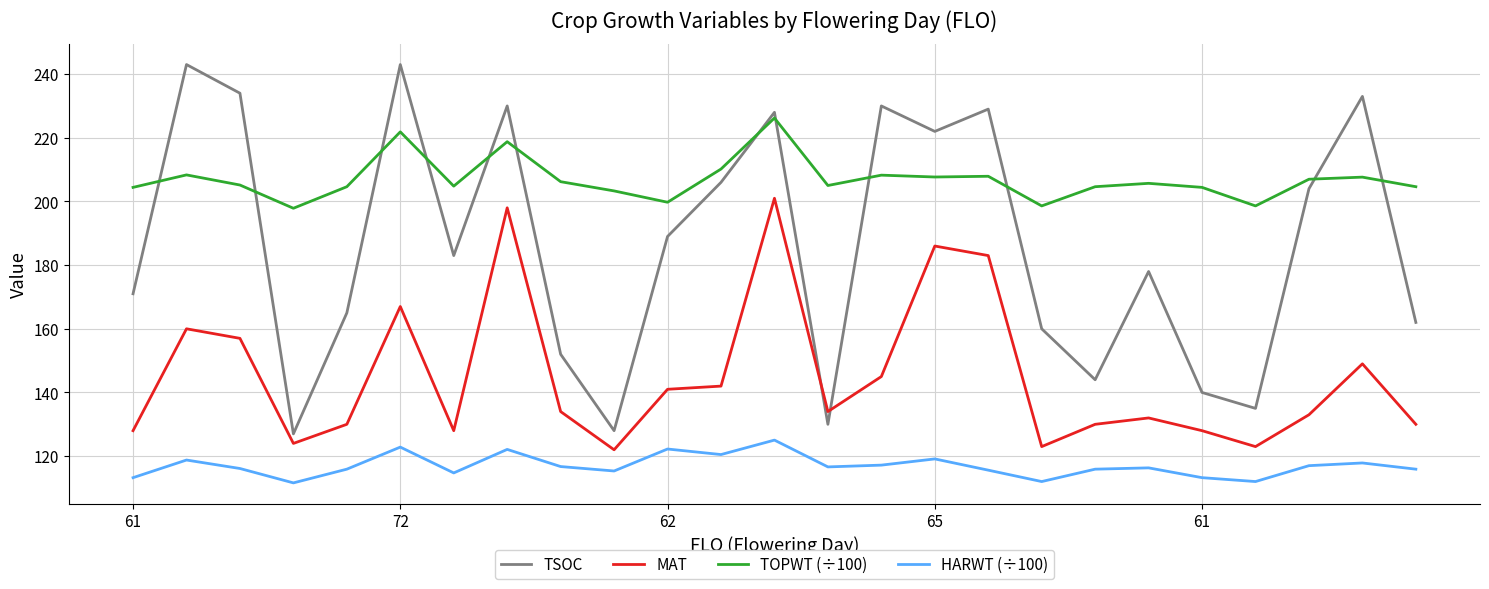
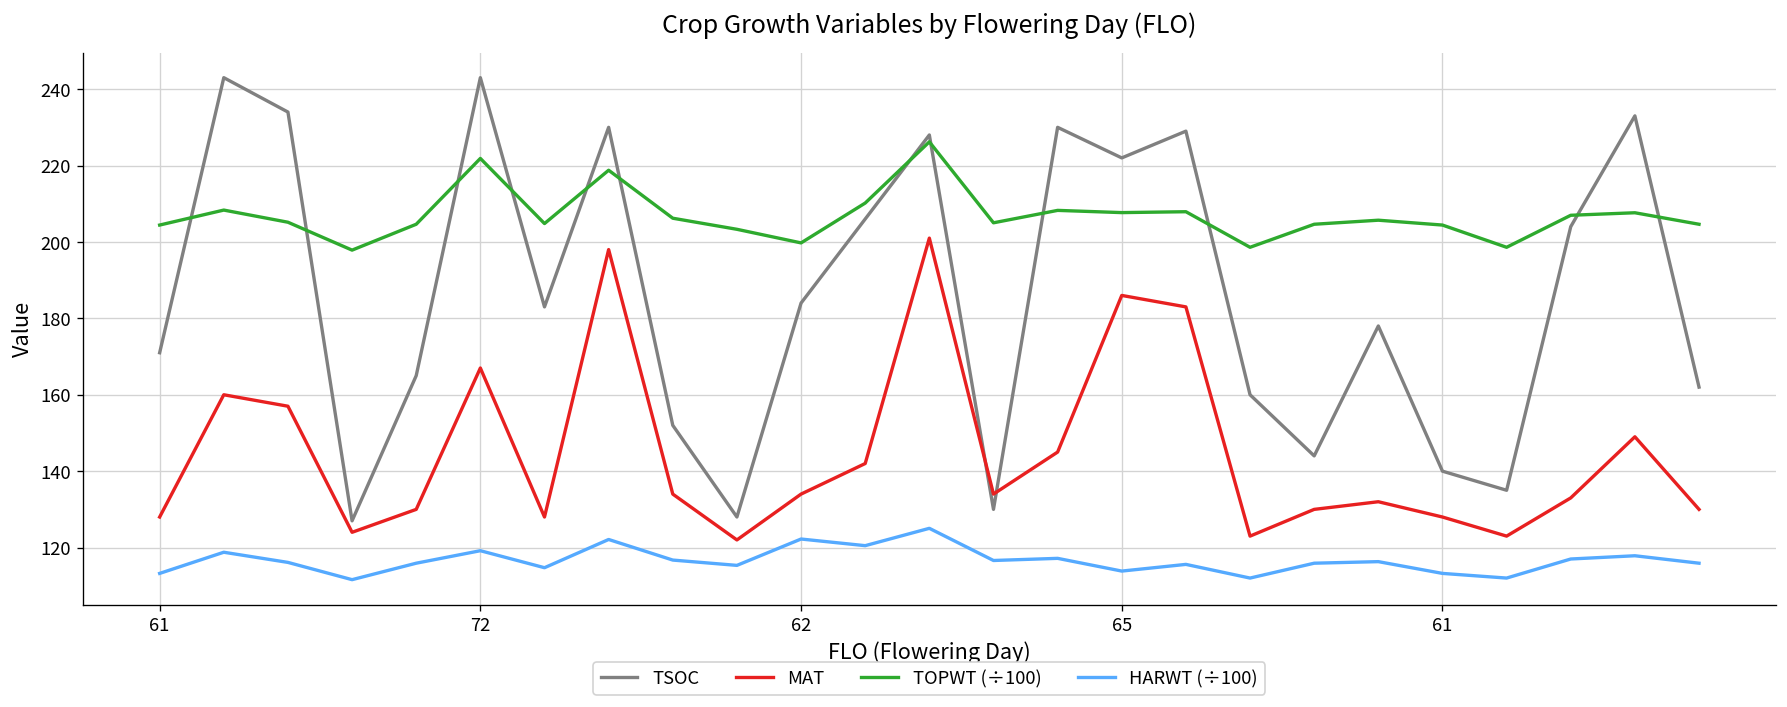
  {
    "TSOC": {
      "72": 243,
-     "62": 189,
+     "62": 184,
      "65": 222
    },
    "MAT": {
      "72": 167,
-     "62": 141,
+     "62": 134,
      "65": 186
    },
    "TOPWT (÷100)": {
      "72": 222,
      "62": 200,
      "65": 208
    },
    "HARWT (÷100)": {
-     "72": 123,
+     "72": 119,
      "62": 122,
-     "65": 119
+     "65": 114
    }
  }
